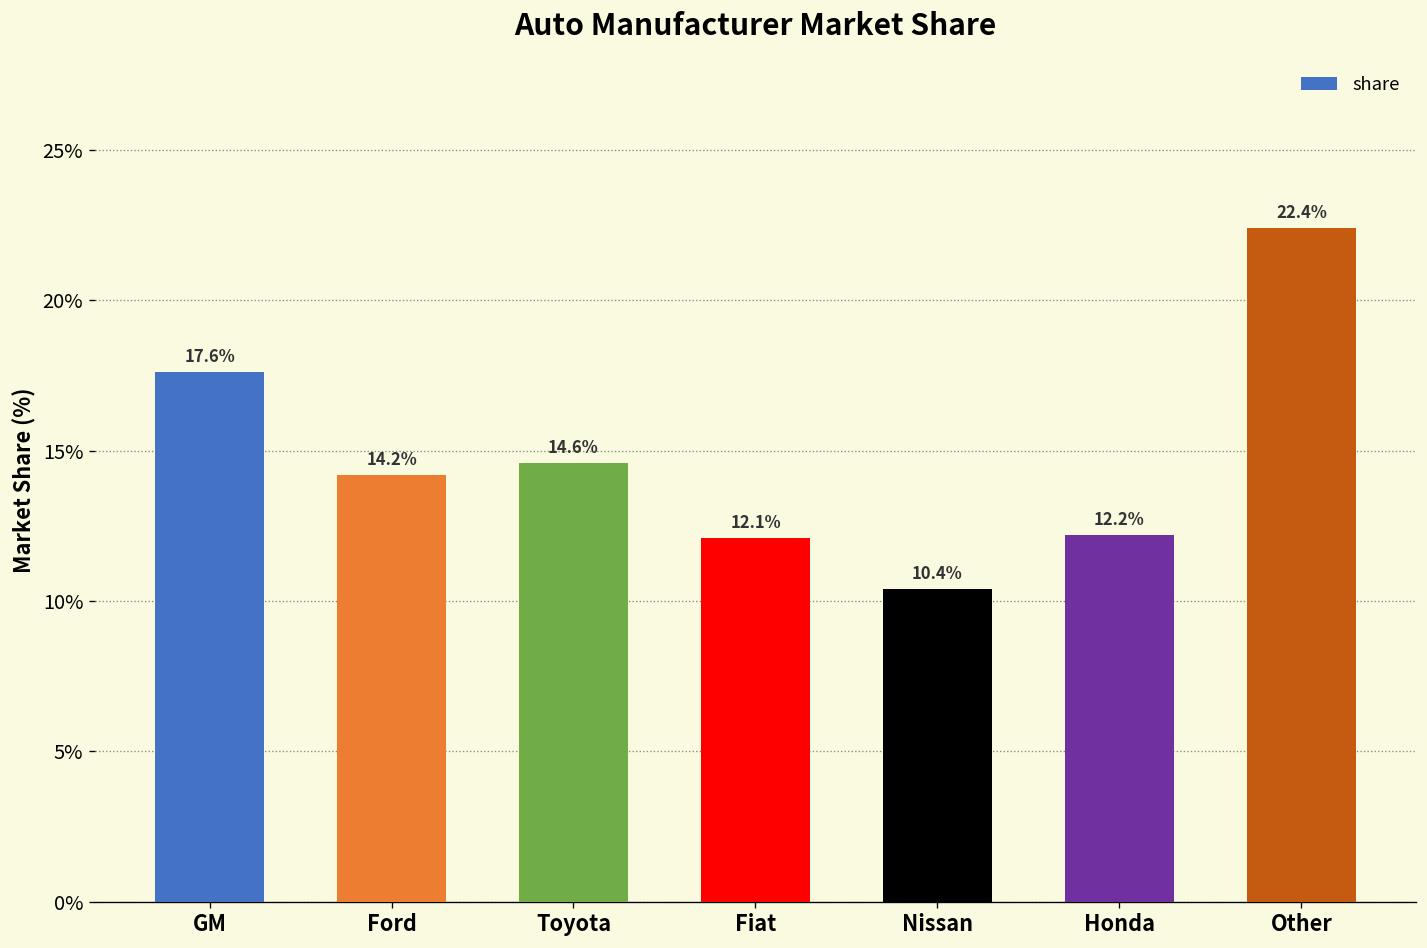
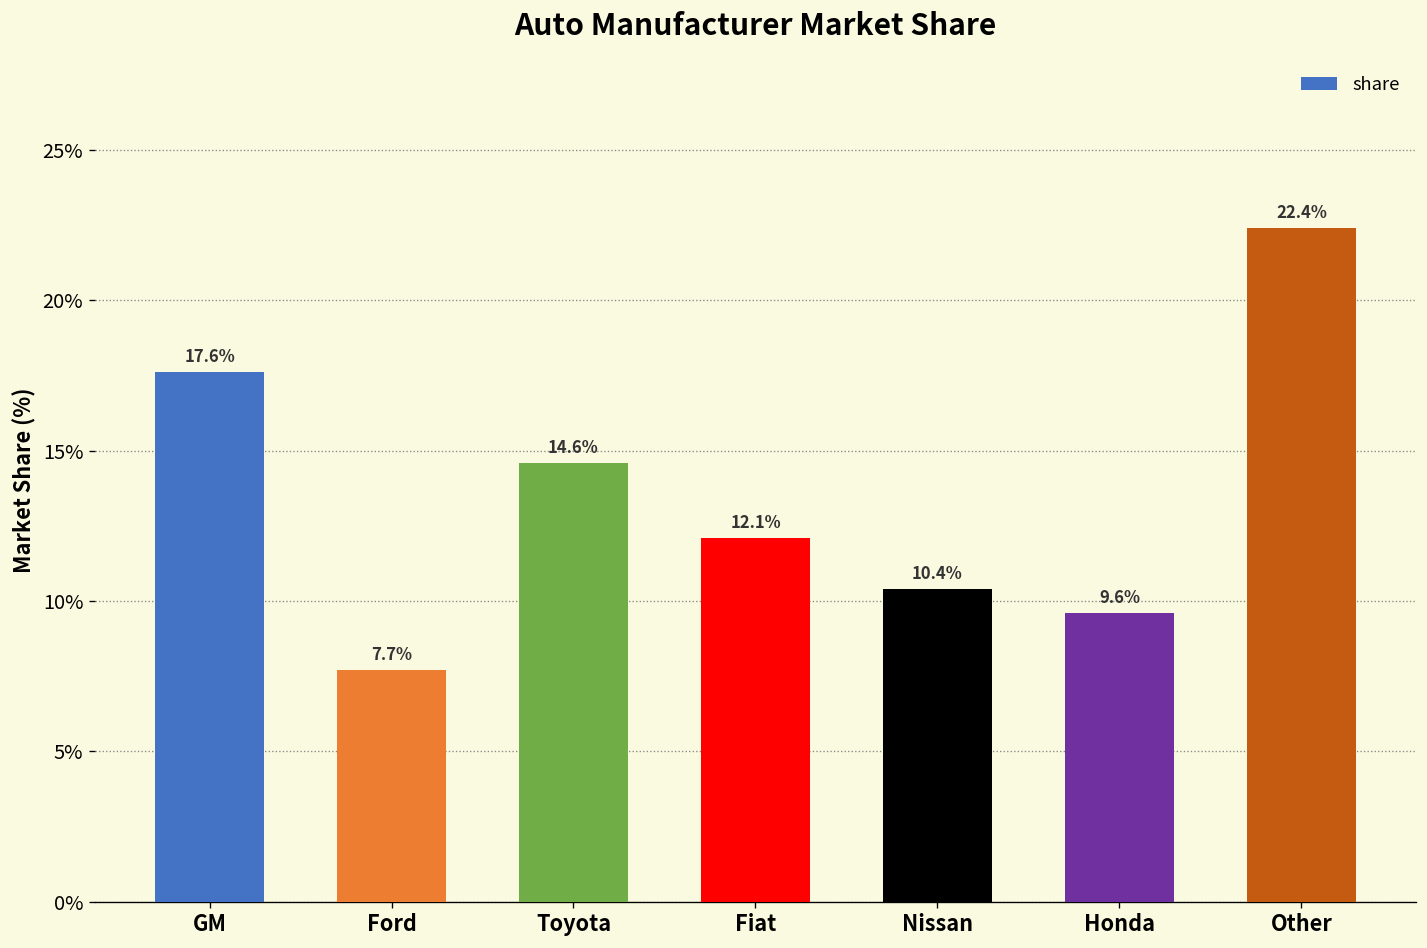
  {
    "GM": "17.6%",
-   "Ford": "14.2%",
+   "Ford": "7.7%",
    "Toyota": "14.6%",
    "Fiat": "12.1%",
    "Nissan": "10.4%",
-   "Honda": "12.2%",
+   "Honda": "9.6%",
    "Other": "22.4%"
  }
